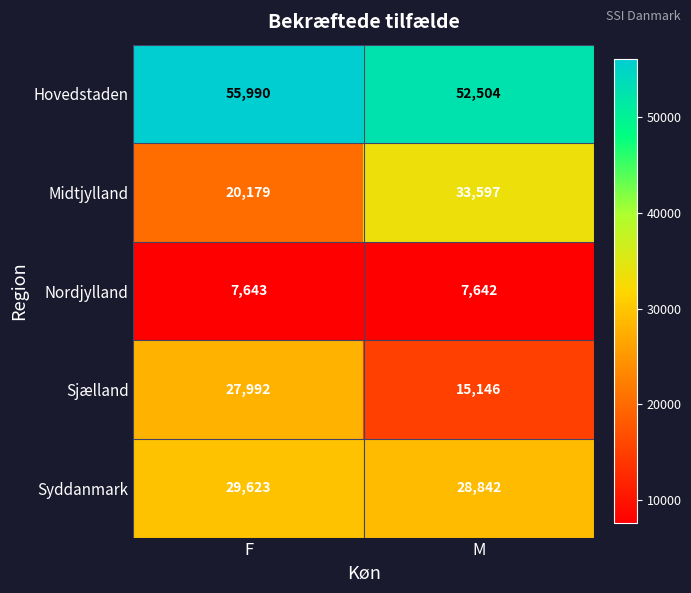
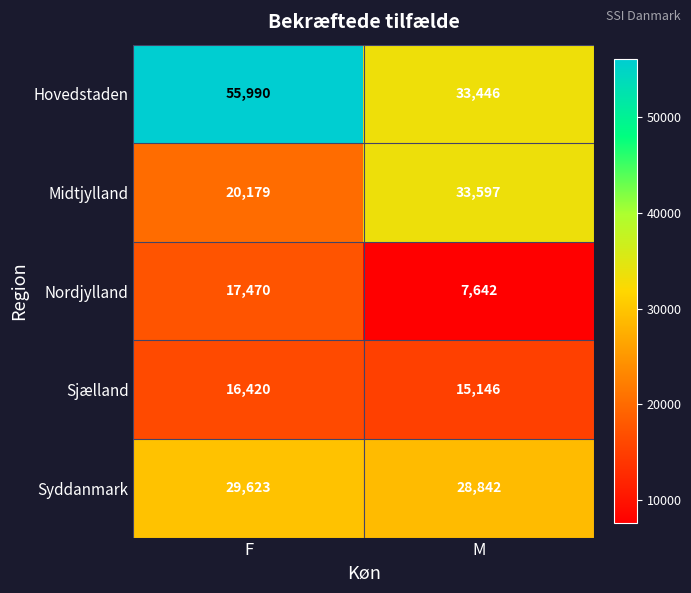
  {
    "Hovedstaden": {
      "F": "55,990",
-     "M": "52,504"
+     "M": "33,446"
    },
    "Midtjylland": {
      "F": "20,179",
      "M": "33,597"
    },
    "Nordjylland": {
-     "F": "7,643",
+     "F": "17,470",
      "M": "7,642"
    },
    "Sjælland": {
-     "F": "27,992",
+     "F": "16,420",
      "M": "15,146"
    },
    "Syddanmark": {
      "F": "29,623",
      "M": "28,842"
    }
  }
